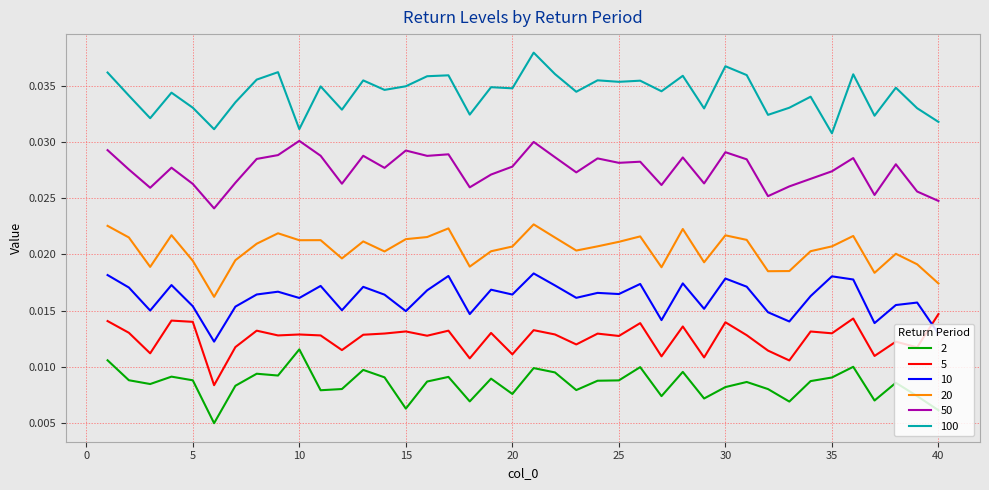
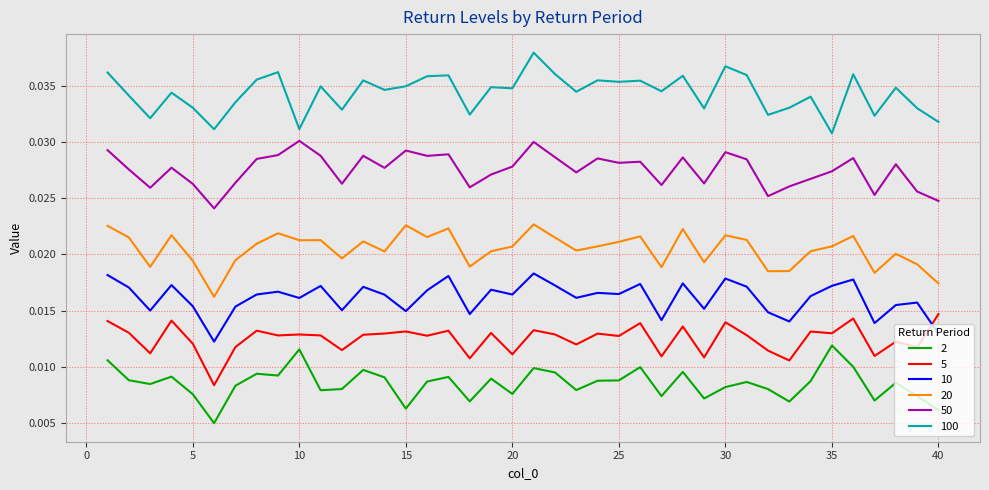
  {
    "2": {
-     "5": 0.0088,
+     "5": 0.0076,
      "10": 0.0115,
      "15": 0.0063,
      "20": 0.0076,
      "25": 0.0088,
      "30": 0.0082,
-     "35": 0.0090
+     "35": 0.0119
    },
    "5": {
-     "5": 0.0140,
+     "5": 0.0121,
      "10": 0.0129,
      "15": 0.0131,
      "20": 0.0111,
      "25": 0.0127,
      "30": 0.0140,
      "35": 0.0130,
      "40": 0.0147
    },
    "10": {
      "5": 0.0154,
      "10": 0.0161,
      "15": 0.0149,
      "20": 0.0164,
      "25": 0.0165,
      "30": 0.0178,
-     "35": 0.0180
+     "35": 0.0172
    },
    "20": {
      "5": 0.0194,
      "10": 0.0213,
-     "15": 0.0213,
+     "15": 0.0226,
      "20": 0.0207,
      "25": 0.0211,
      "30": 0.0217,
      "35": 0.0207,
      "40": 0.0174
    },
    "50": {
      "5": 0.0263,
      "10": 0.0301,
      "15": 0.0292,
      "20": 0.0278,
      "25": 0.0281,
      "30": 0.0291,
      "35": 0.0274,
      "40": 0.0247
    },
    "100": {
      "5": 0.0330,
      "10": 0.0311,
      "15": 0.0349,
      "20": 0.0348,
      "25": 0.0353,
      "30": 0.0367,
      "35": 0.0308,
      "40": 0.0318
    }
  }
